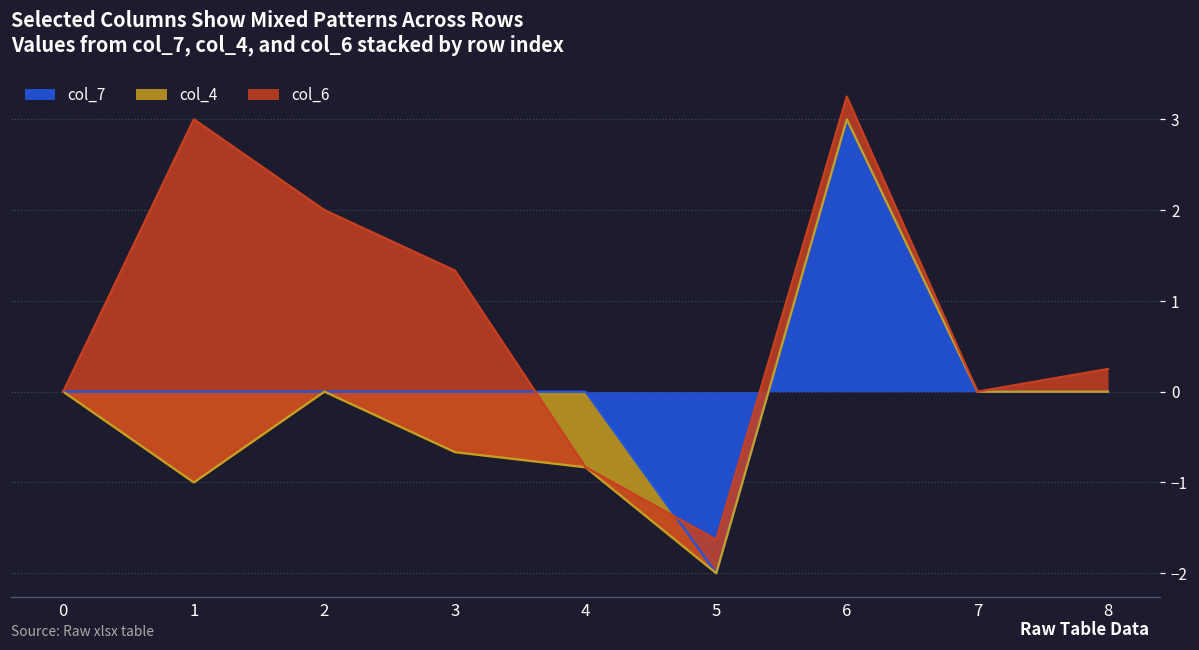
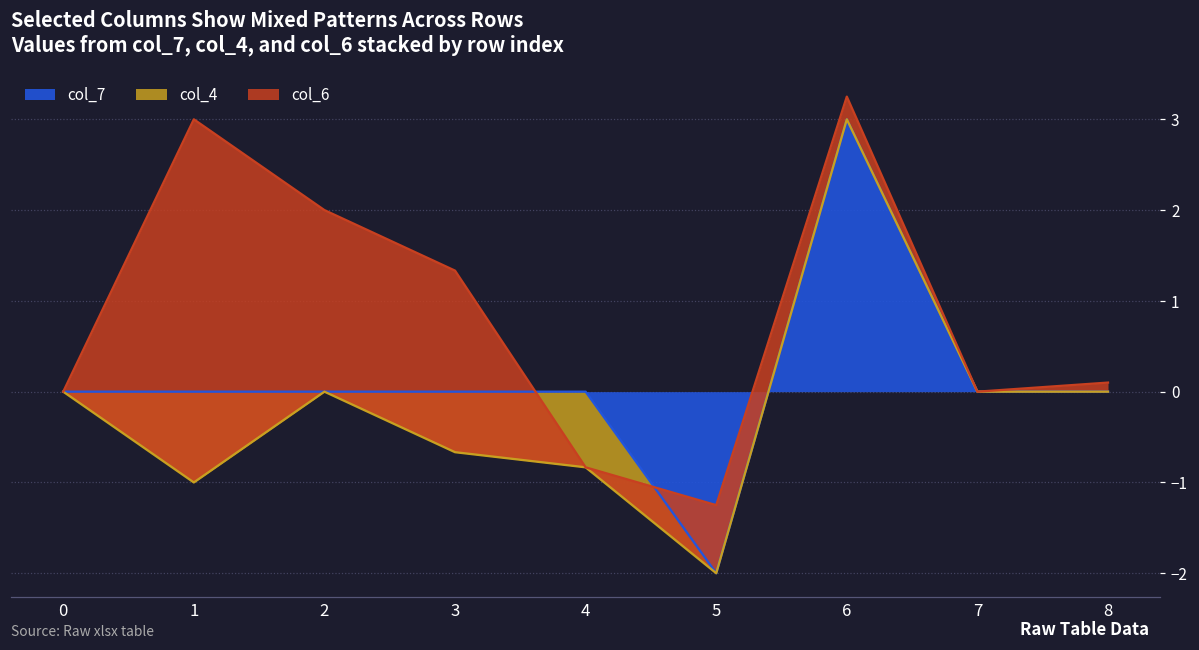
  {
    "col_6": {
      "1": 3.0,
      "2": 2.0,
      "3": 1.3,
-     "5": 0.4,
+     "5": 0.8,
      "6": 0.3,
-     "8": 0.3
+     "8": 0.1
    }
  }
